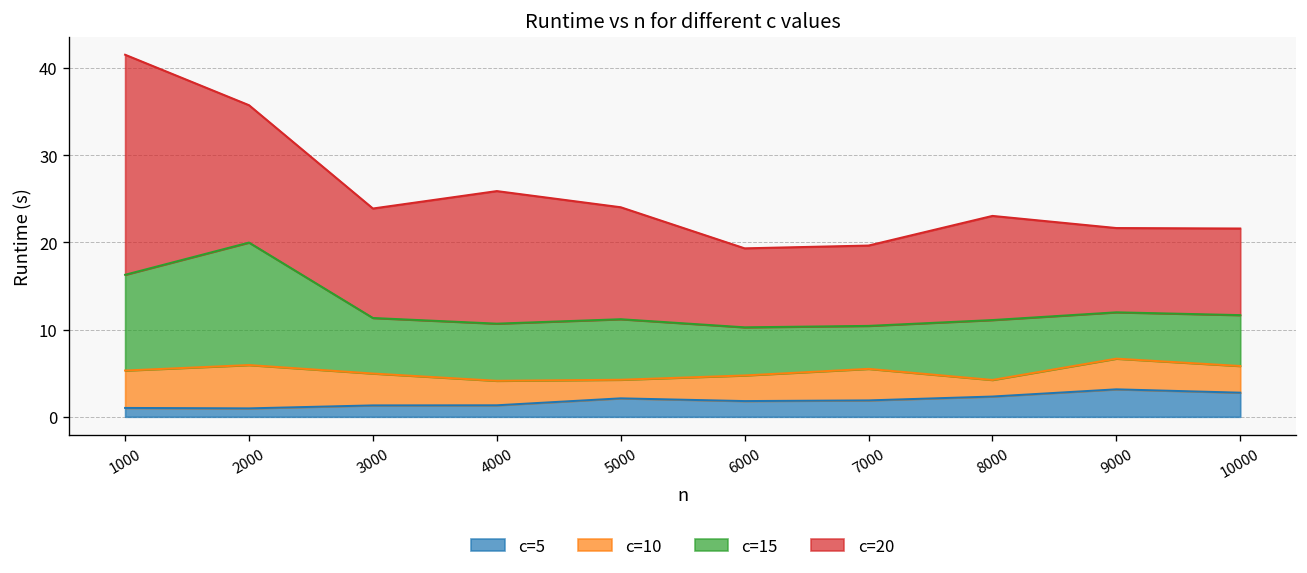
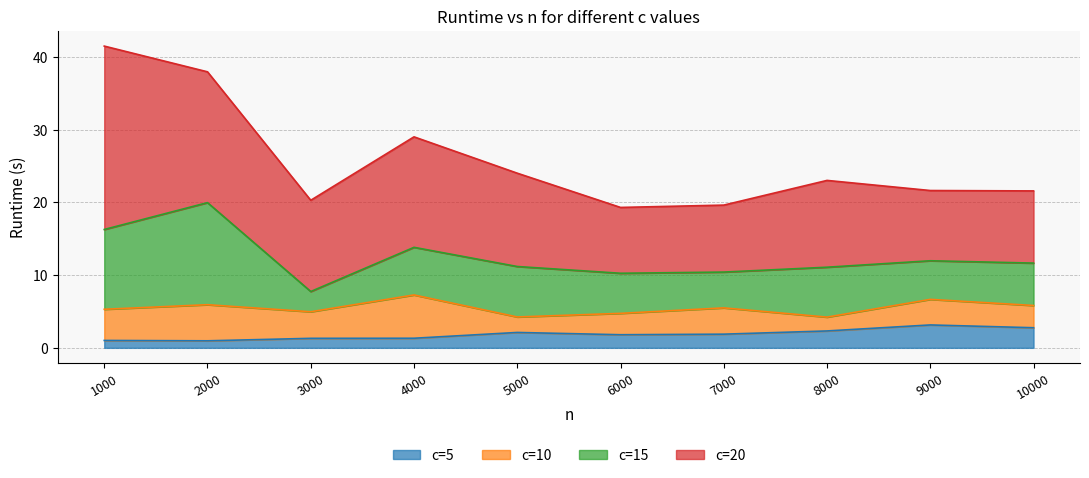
  {
    "c=5": {
      "1000": 1,
      "2000": 1,
      "3000": 1,
      "4000": 1,
      "5000": 2,
      "6000": 2,
      "7000": 2,
      "8000": 2,
      "9000": 3,
      "10000": 3
    },
    "c=10": {
      "1000": 4,
      "2000": 5,
      "3000": 4,
-     "4000": 3,
+     "4000": 6,
      "5000": 2,
      "6000": 3,
      "7000": 4,
      "8000": 2,
      "9000": 4,
      "10000": 3
    },
    "c=15": {
      "1000": 11,
      "2000": 14,
-     "3000": 6,
+     "3000": 3,
      "4000": 7,
      "5000": 7,
      "6000": 6,
      "7000": 5,
      "8000": 7,
      "9000": 5,
      "10000": 6
    },
    "c=20": {
      "1000": 25,
-     "2000": 16,
+     "2000": 18,
      "3000": 13,
      "4000": 15,
      "5000": 13,
      "6000": 9,
      "7000": 9,
      "8000": 12,
      "9000": 10,
      "10000": 10
    }
  }
